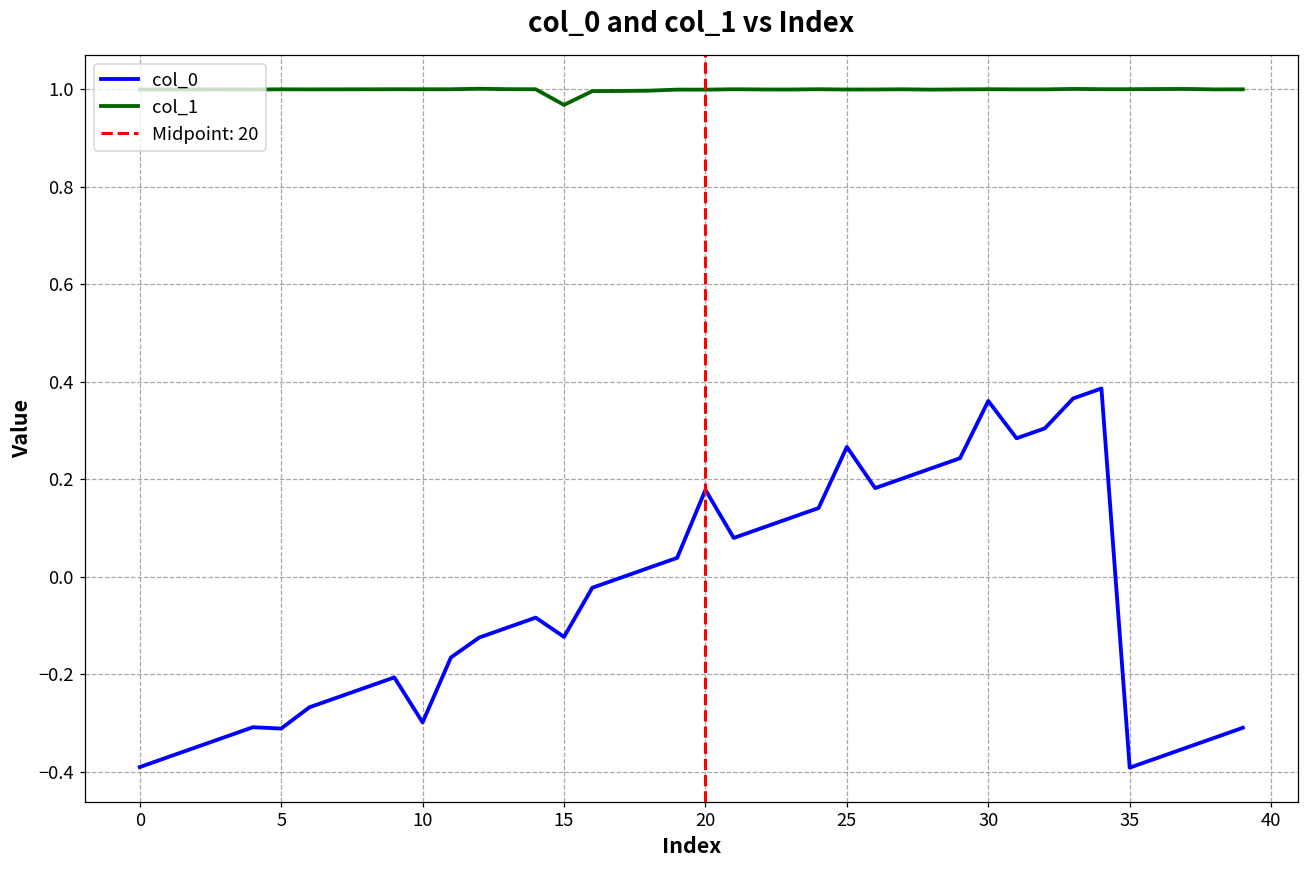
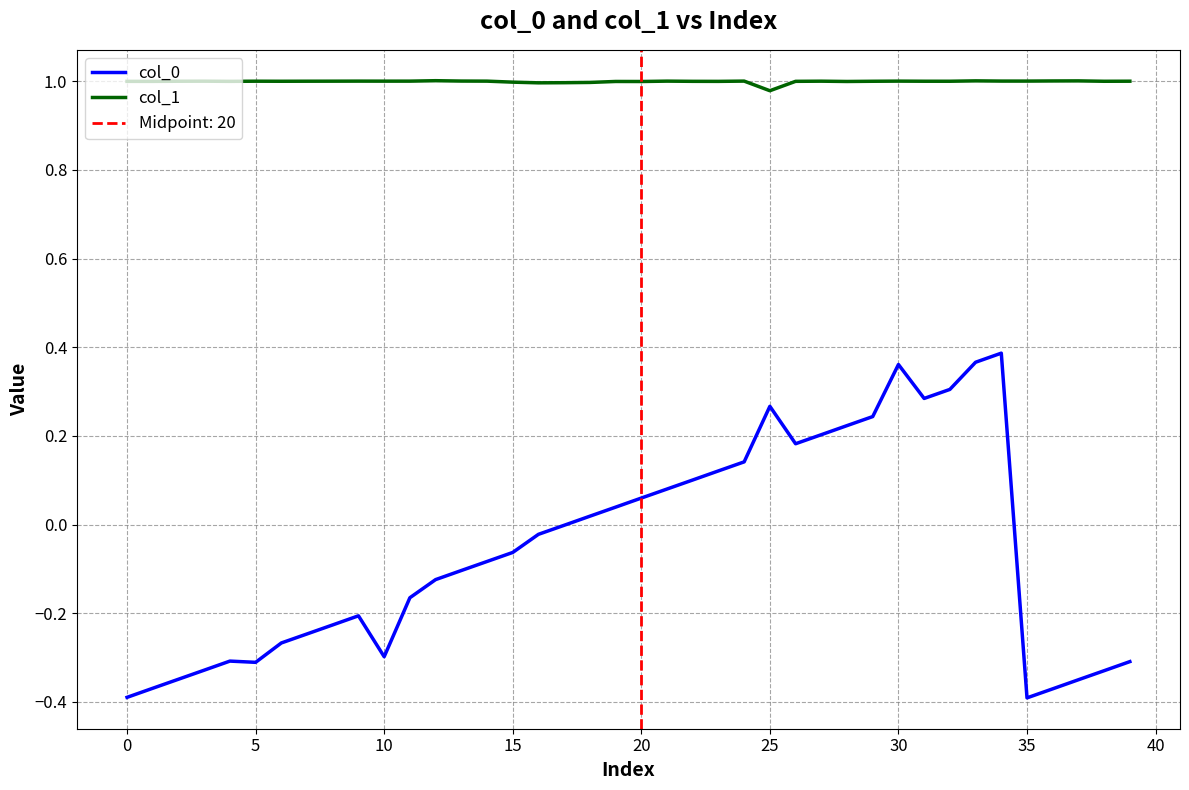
  {
    "col_0": {
      "0": -0.39,
      "5": -0.31,
      "10": -0.30,
-     "15": -0.12,
-     "20": 0.18,
+     "15": -0.06,
+     "20": 0.06,
      "25": 0.27,
      "30": 0.36,
      "35": -0.39
    },
    "col_1": {
      "5": 1.00,
      "10": 1.00,
-     "15": 0.97,
+     "15": 1.00,
      "20": 1.00,
-     "25": 1.00,
+     "25": 0.98,
      "30": 1.00,
      "35": 1.00
    }
  }
